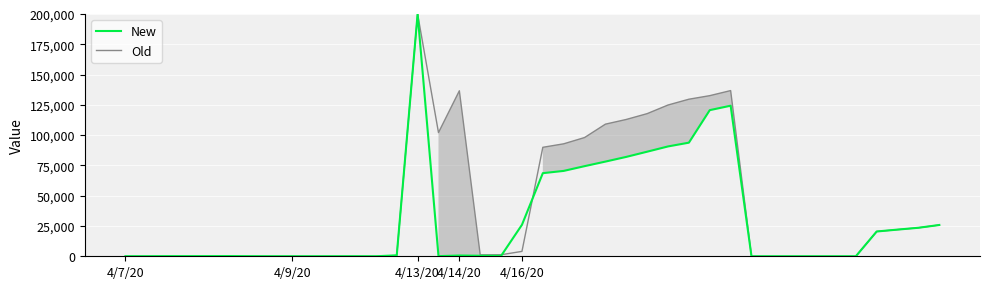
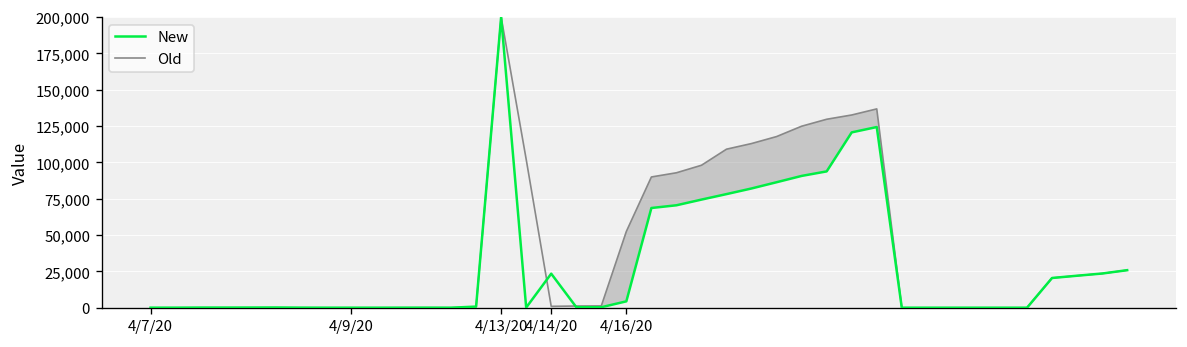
  {
    "New": {
-     "4/14/20": "1,000",
-     "4/16/20": "26,000"
+     "4/14/20": "23,000",
+     "4/16/20": "4,000"
    },
    "Old": {
-     "4/14/20": "137,000",
-     "4/16/20": "4,000"
+     "4/14/20": "1,000",
+     "4/16/20": "52,000"
    }
  }
